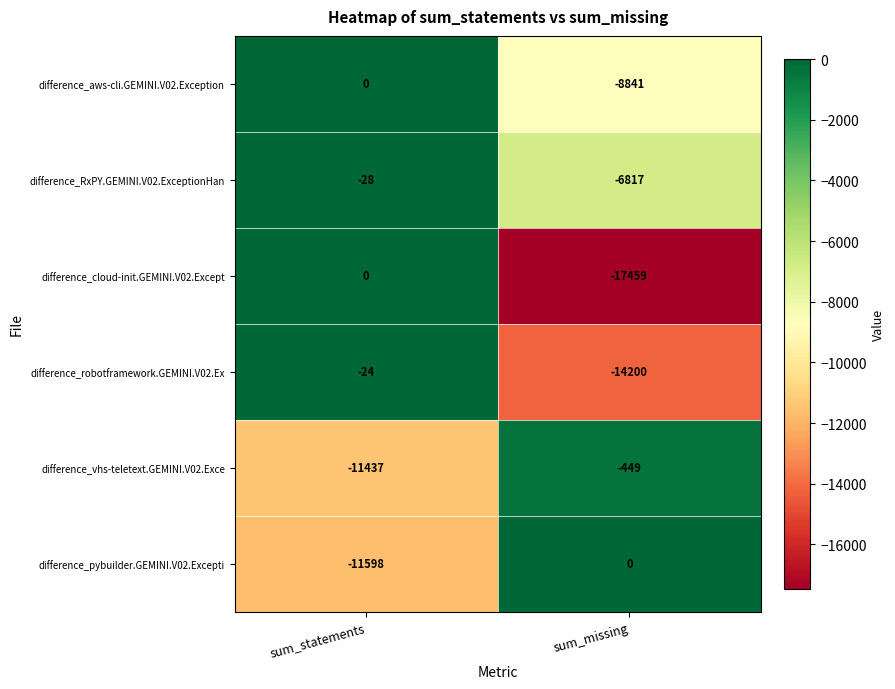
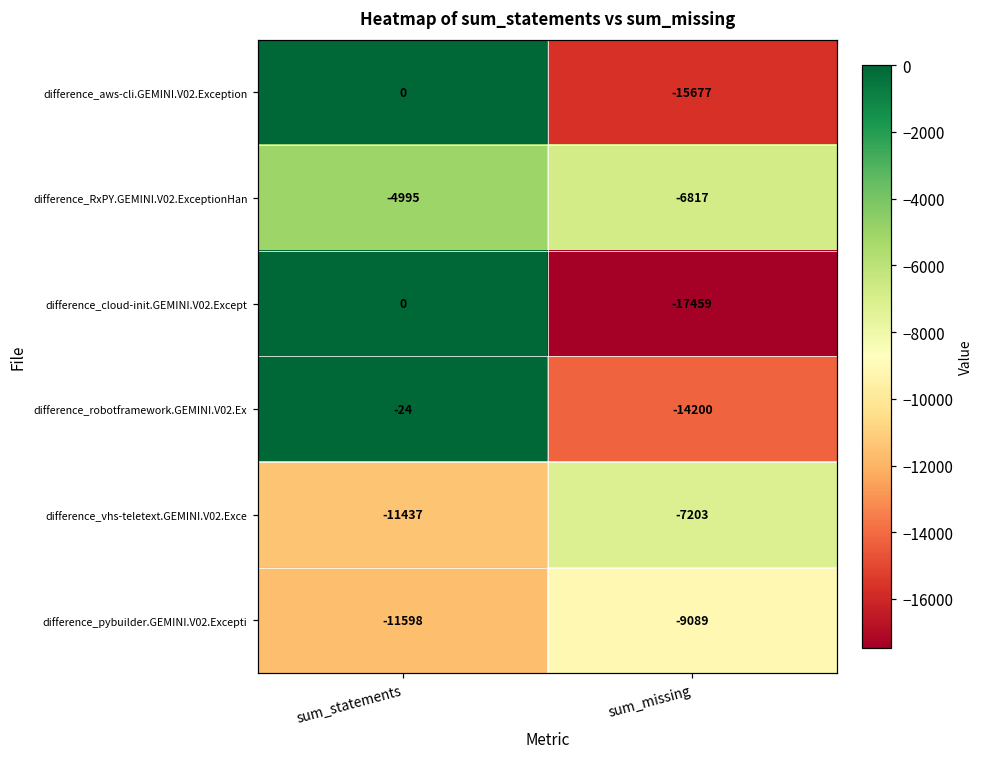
  {
    "difference_aws-cli.GEMINI.V02.Exception": {
      "sum_statements": 0,
-     "sum_missing": -8841
+     "sum_missing": -15677
    },
    "difference_RxPY.GEMINI.V02.ExceptionHan": {
-     "sum_statements": -28,
+     "sum_statements": -4995,
      "sum_missing": -6817
    },
    "difference_cloud-init.GEMINI.V02.Except": {
      "sum_statements": 0,
      "sum_missing": -17459
    },
    "difference_robotframework.GEMINI.V02.Ex": {
      "sum_statements": -24,
      "sum_missing": -14200
    },
    "difference_vhs-teletext.GEMINI.V02.Exce": {
      "sum_statements": -11437,
-     "sum_missing": -449
+     "sum_missing": -7203
    },
    "difference_pybuilder.GEMINI.V02.Excepti": {
      "sum_statements": -11598,
-     "sum_missing": 0
+     "sum_missing": -9089
    }
  }
